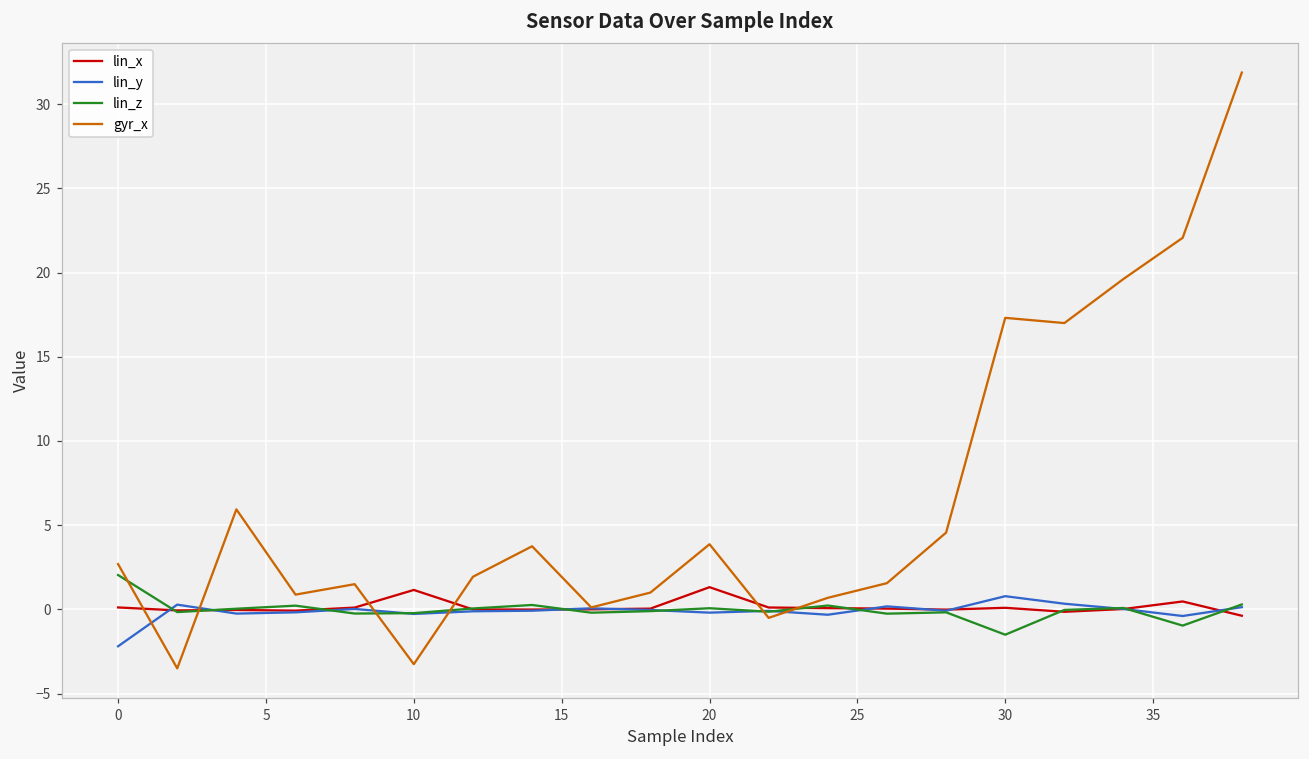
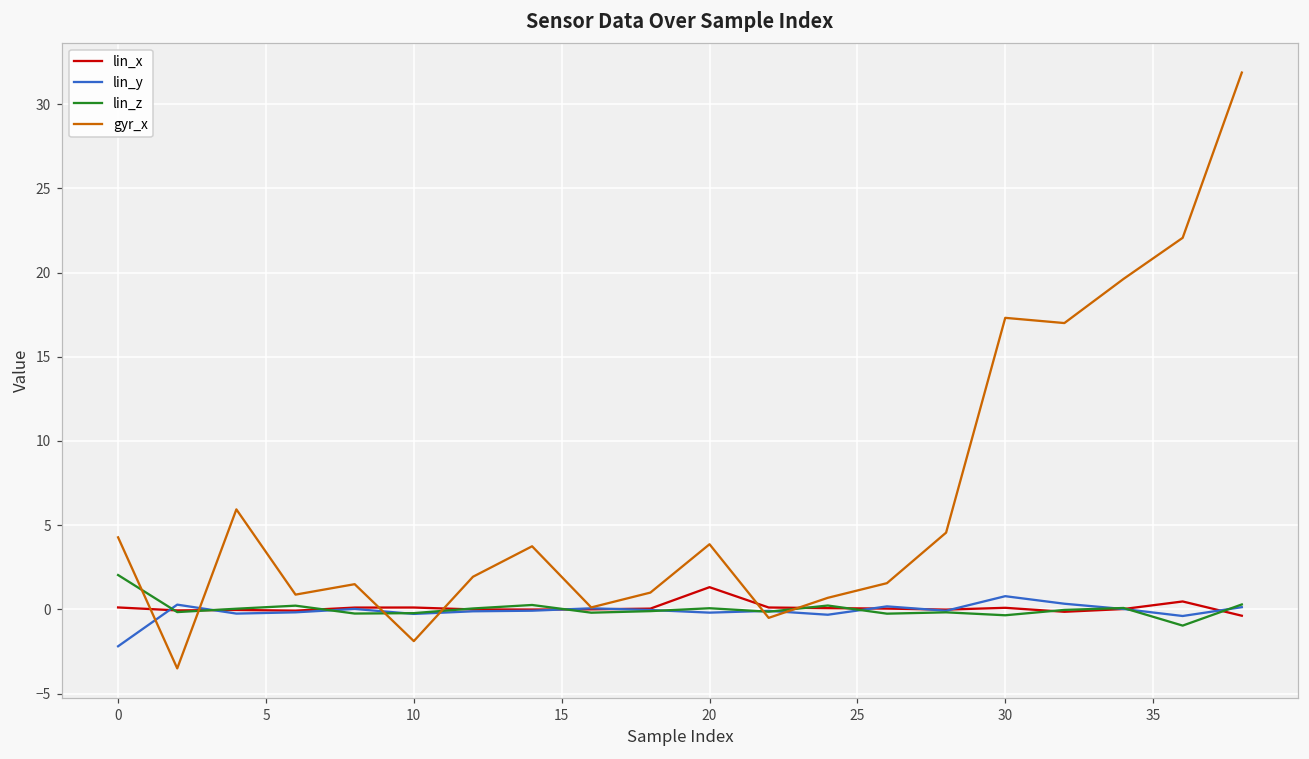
  {
    "lin_x": {
      "0": 0.1,
-     "10": 1.2,
+     "10": 0.1,
      "20": 1.3,
      "30": 0.1
    },
    "lin_y": {
      "0": -2.2,
      "20": -0.2,
      "30": 0.8
    },
    "lin_z": {
      "0": 2.0,
      "20": 0.1,
-     "30": -1.5
+     "30": -0.3
    },
    "gyr_x": {
-     "0": 2.7,
-     "10": -3.3,
+     "0": 4.3,
+     "10": -1.9,
      "20": 3.9,
      "30": 17.3
    }
  }
